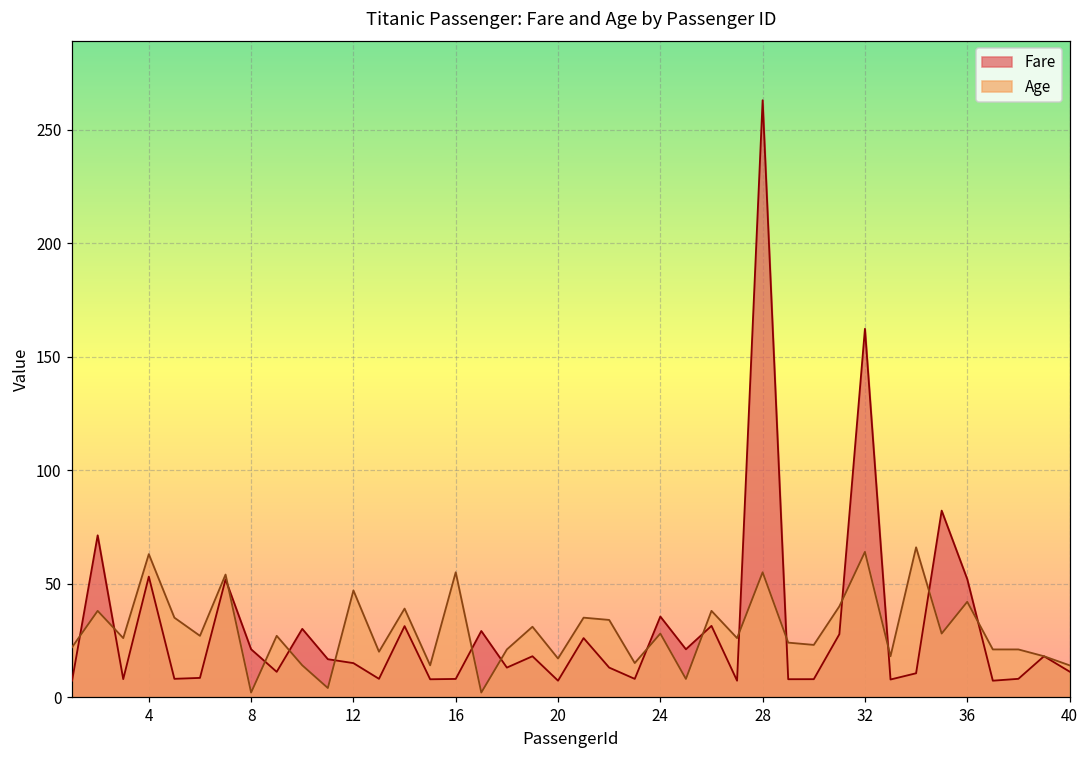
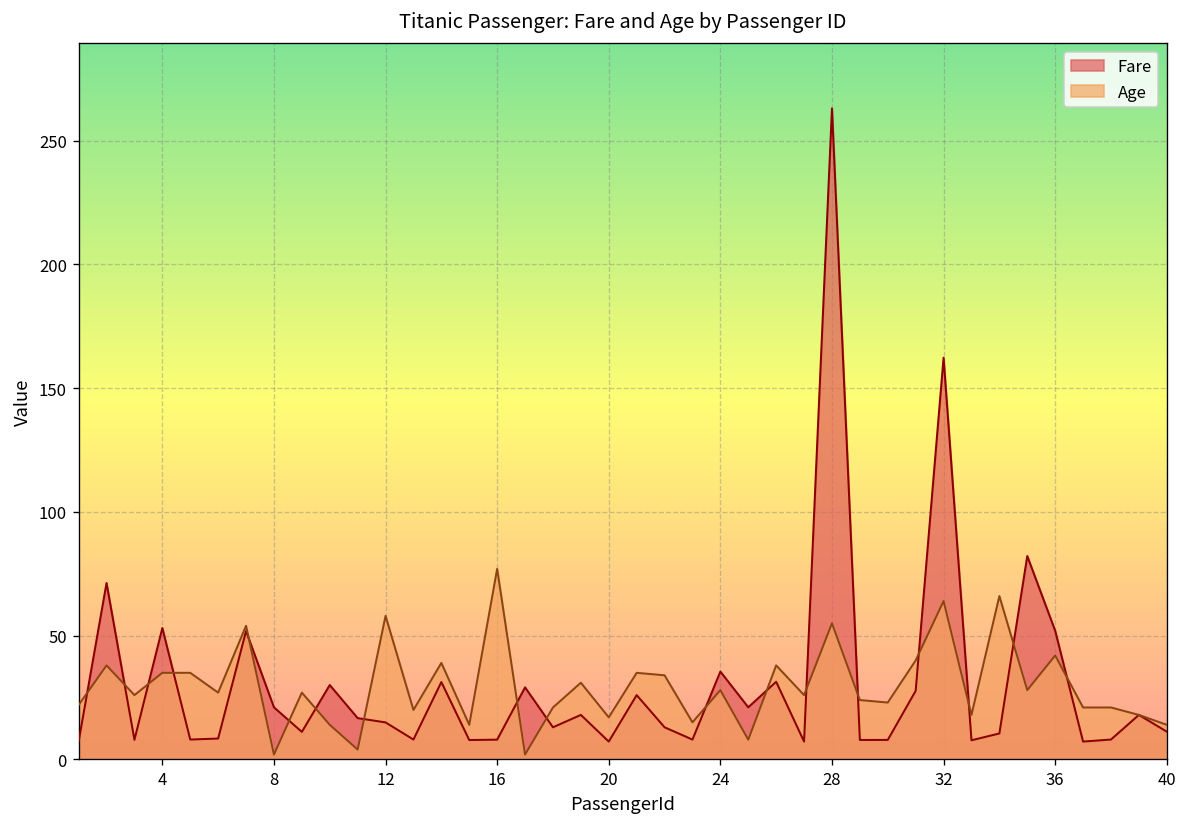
  {
    "Fare": {
      "4": 53,
      "8": 21,
      "12": 15,
      "16": 8,
      "20": 7,
      "24": 36,
      "28": 263,
      "32": 162,
      "36": 52,
      "40": 11
    },
    "Age": {
-     "4": 63,
+     "4": 35,
      "8": 2,
-     "12": 47,
-     "16": 55,
+     "12": 58,
+     "16": 77,
      "20": 17,
      "24": 28,
      "28": 55,
      "32": 64,
      "36": 42,
      "40": 14
    }
  }
